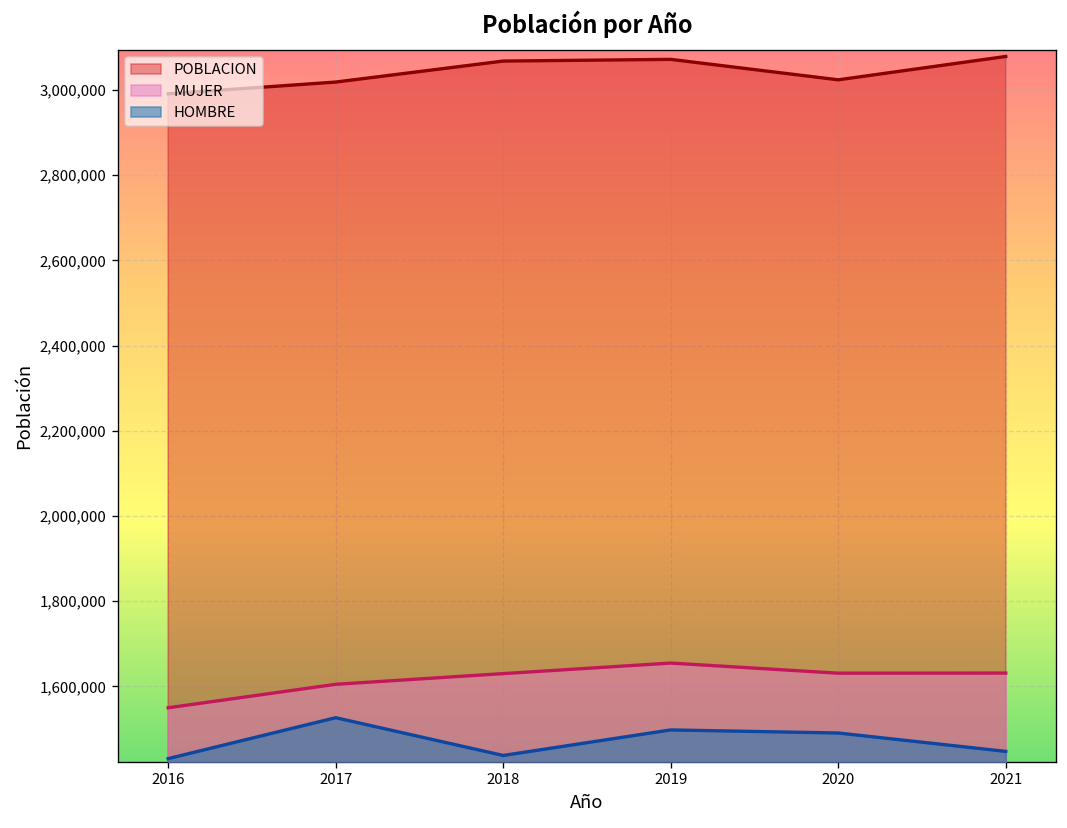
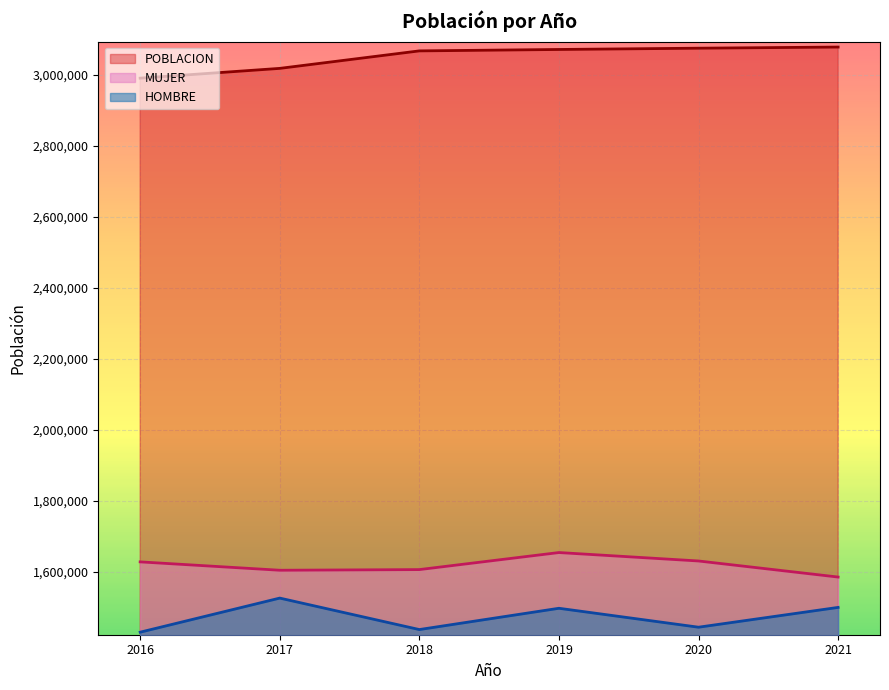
  {
    "POBLACION": {
      "2017": "3,020,000",
      "2018": "3,070,000",
      "2019": "3,070,000",
-     "2020": "3,020,000",
+     "2020": "3,080,000",
      "2021": "3,080,000"
    },
    "MUJER": {
-     "2016": "1,550,000",
+     "2016": "1,630,000",
      "2017": "1,610,000",
-     "2018": "1,630,000",
+     "2018": "1,610,000",
      "2019": "1,650,000",
      "2020": "1,630,000",
-     "2021": "1,630,000"
+     "2021": "1,590,000"
    },
    "HOMBRE": {
      "2016": "1,430,000",
      "2017": "1,530,000",
      "2018": "1,440,000",
      "2019": "1,500,000",
-     "2020": "1,490,000",
-     "2021": "1,450,000"
+     "2020": "1,440,000",
+     "2021": "1,500,000"
    }
  }
